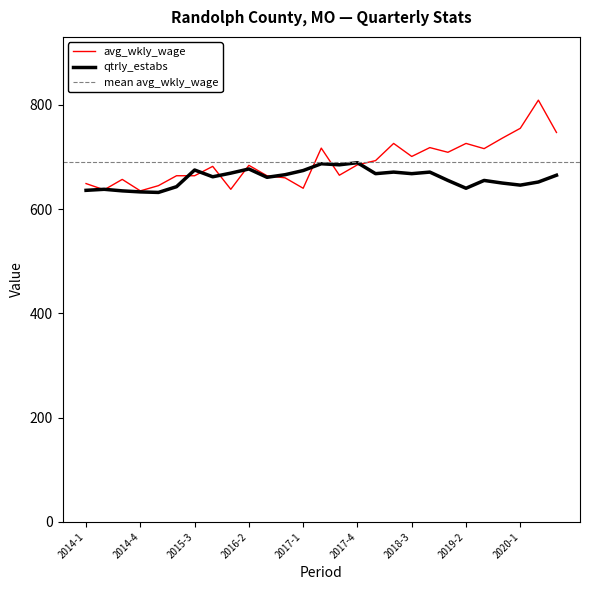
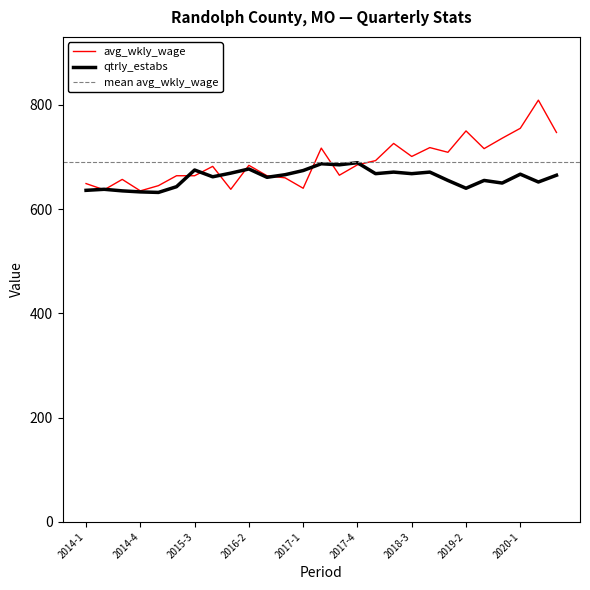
  {
    "avg_wkly_wage": {
      "2014-1": 650,
      "2015-3": 660,
      "2016-2": 680,
      "2017-1": 640,
      "2018-3": 700,
-     "2019-2": 730,
+     "2019-2": 750,
      "2020-1": 760
    },
    "qtrly_estabs": {
      "2014-1": 640,
      "2015-3": 680,
      "2016-2": 680,
      "2017-1": 670,
      "2018-3": 670,
      "2019-2": 640,
-     "2020-1": 650
+     "2020-1": 670
    }
  }
